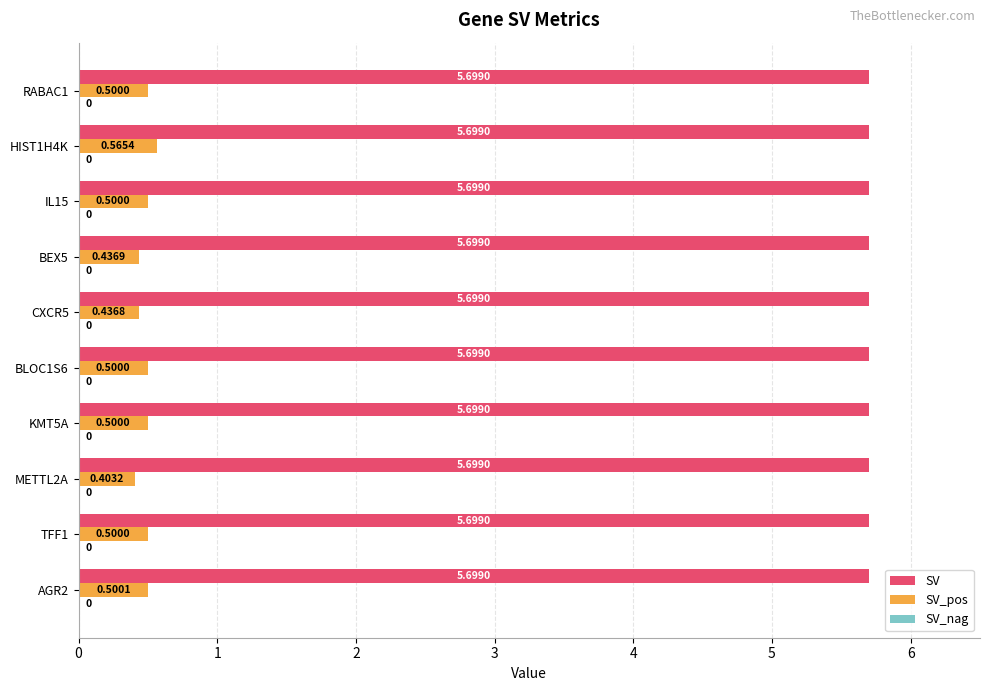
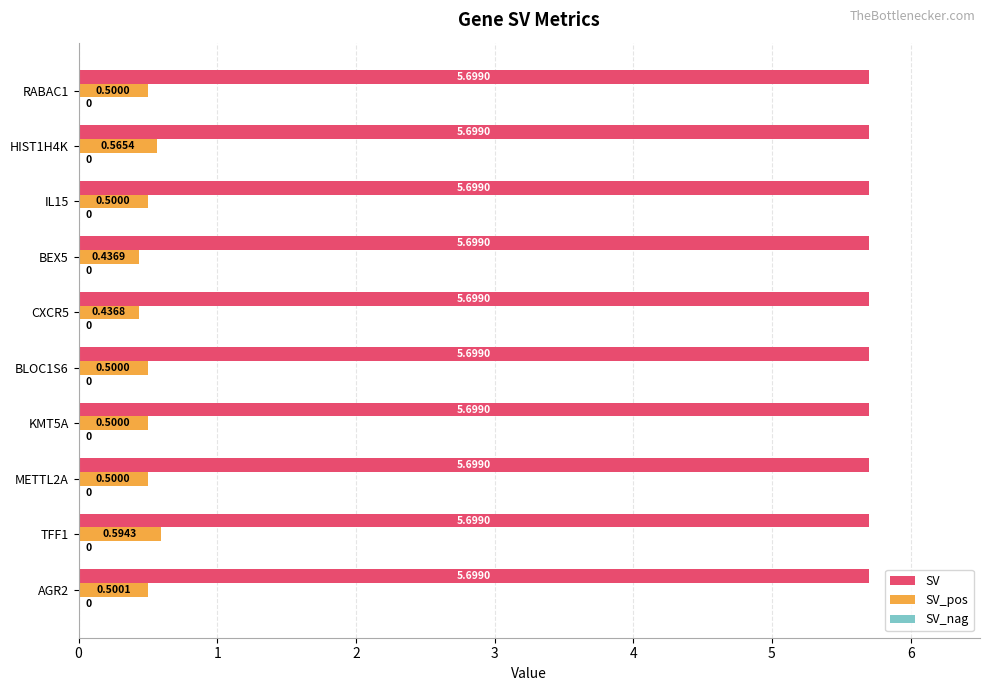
  {
    "SV": {
      "RABAC1": 5.6990,
      "HIST1H4K": 5.6990,
      "IL15": 5.6990,
      "BEX5": 5.6990,
      "CXCR5": 5.6990,
      "BLOC1S6": 5.6990,
      "KMT5A": 5.6990,
      "METTL2A": 5.6990,
      "TFF1": 5.6990,
      "AGR2": 5.6990
    },
    "SV_pos": {
      "RABAC1": 0.5000,
      "HIST1H4K": 0.5654,
      "IL15": 0.5000,
      "BEX5": 0.4369,
      "CXCR5": 0.4368,
      "BLOC1S6": 0.5000,
      "KMT5A": 0.5000,
-     "METTL2A": 0.4032,
-     "TFF1": 0.5000,
+     "METTL2A": 0.5000,
+     "TFF1": 0.5943,
      "AGR2": 0.5001
    },
    "SV_nag": {
      "RABAC1": 0,
      "HIST1H4K": 0,
      "IL15": 0,
      "BEX5": 0,
      "CXCR5": 0,
      "BLOC1S6": 0,
      "KMT5A": 0,
      "METTL2A": 0,
      "TFF1": 0,
      "AGR2": 0
    }
  }
